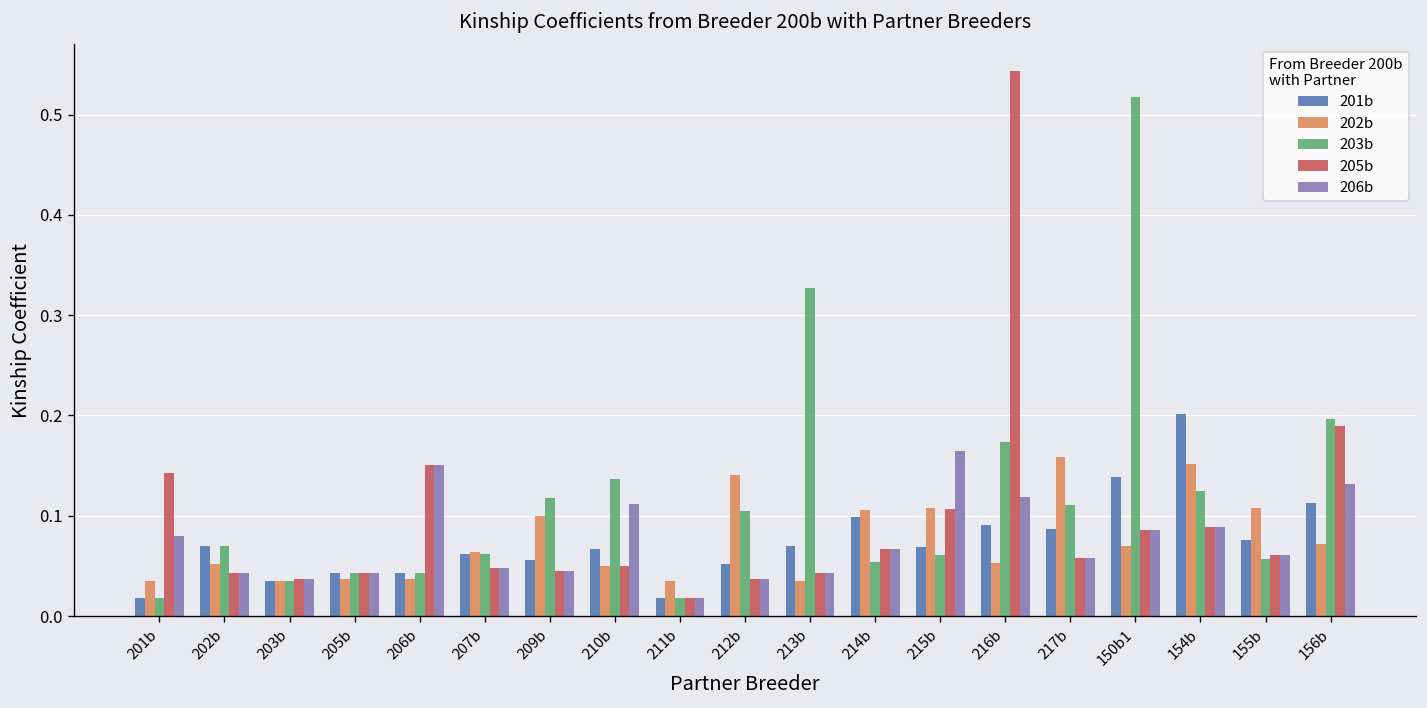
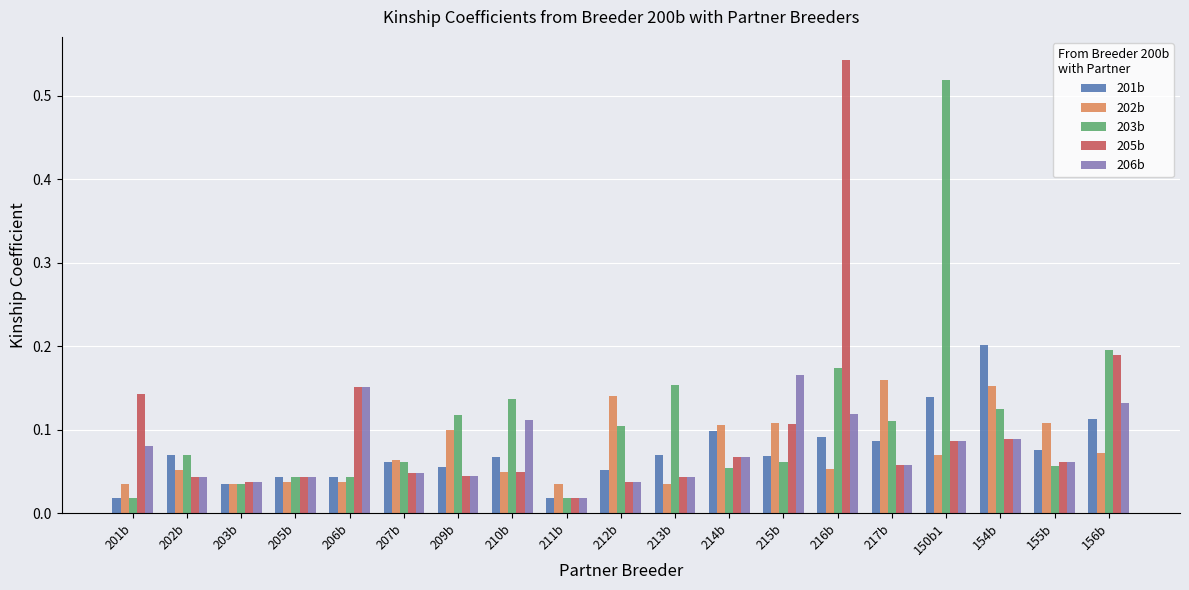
  {
    "203b": {
      "201b": 0.02,
      "202b": 0.07,
      "203b": 0.04,
      "205b": 0.04,
      "206b": 0.04,
      "207b": 0.06,
      "209b": 0.12,
      "210b": 0.14,
      "211b": 0.02,
      "212b": 0.11,
-     "213b": 0.33,
+     "213b": 0.15,
      "214b": 0.05,
      "215b": 0.06,
      "216b": 0.17,
      "217b": 0.11,
      "150b1": 0.52,
      "154b": 0.13,
      "155b": 0.06,
      "156b": 0.20
    }
  }
